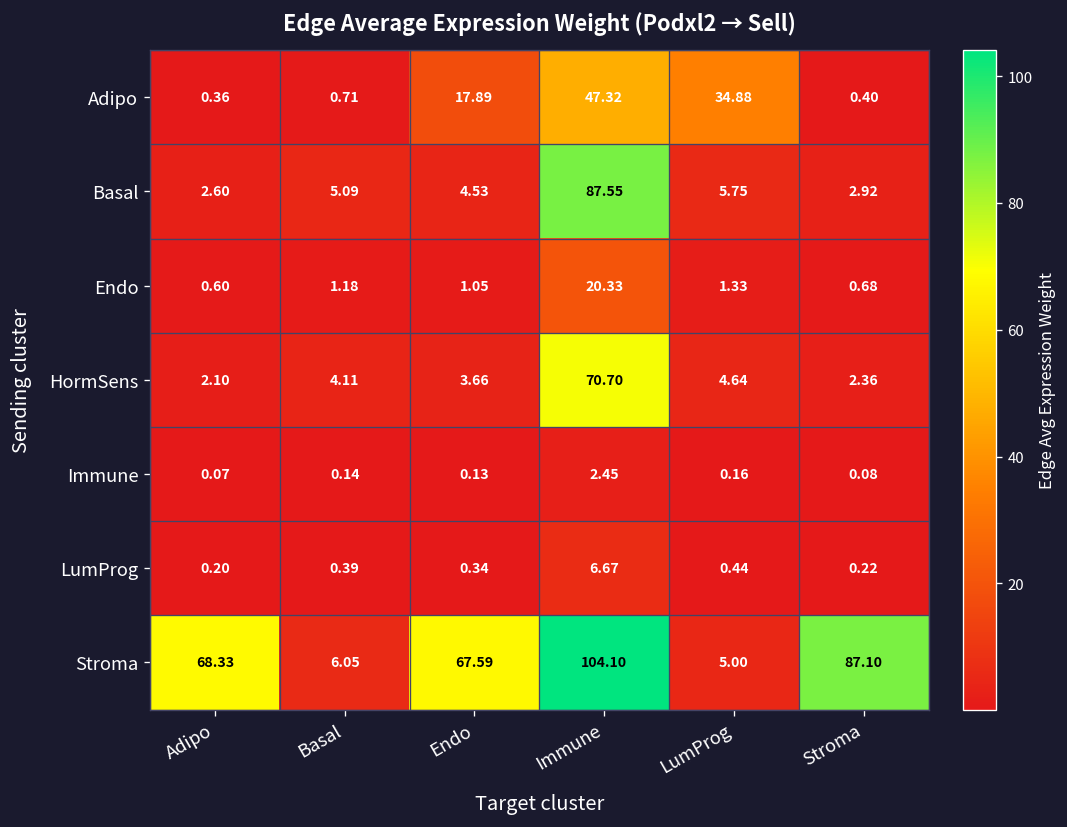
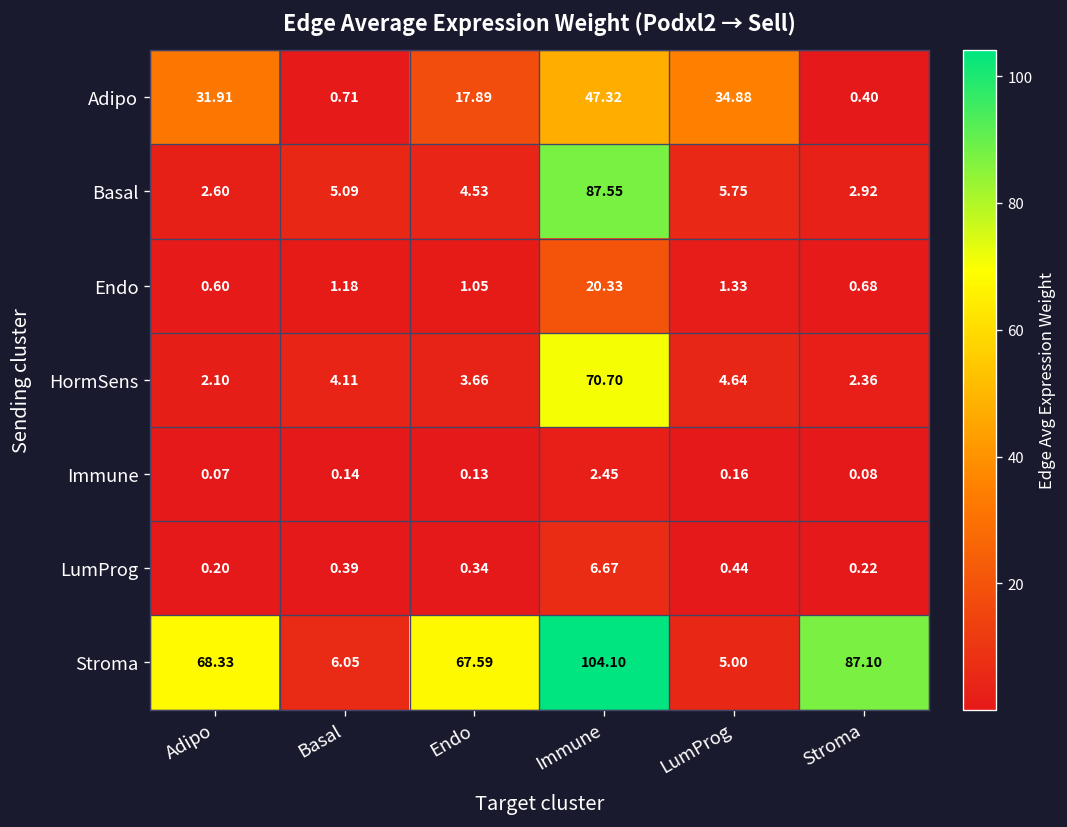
  {
    "Adipo": {
-     "Adipo": 0.36,
+     "Adipo": 31.91,
      "Basal": 0.71,
      "Endo": 17.89,
      "Immune": 47.32,
      "LumProg": 34.88,
      "Stroma": 0.40
    },
    "Basal": {
      "Adipo": 2.60,
      "Basal": 5.09,
      "Endo": 4.53,
      "Immune": 87.55,
      "LumProg": 5.75,
      "Stroma": 2.92
    },
    "Endo": {
      "Adipo": 0.60,
      "Basal": 1.18,
      "Endo": 1.05,
      "Immune": 20.33,
      "LumProg": 1.33,
      "Stroma": 0.68
    },
    "HormSens": {
      "Adipo": 2.10,
      "Basal": 4.11,
      "Endo": 3.66,
      "Immune": 70.70,
      "LumProg": 4.64,
      "Stroma": 2.36
    },
    "Immune": {
      "Adipo": 0.07,
      "Basal": 0.14,
      "Endo": 0.13,
      "Immune": 2.45,
      "LumProg": 0.16,
      "Stroma": 0.08
    },
    "LumProg": {
      "Adipo": 0.20,
      "Basal": 0.39,
      "Endo": 0.34,
      "Immune": 6.67,
      "LumProg": 0.44,
      "Stroma": 0.22
    },
    "Stroma": {
      "Adipo": 68.33,
      "Basal": 6.05,
      "Endo": 67.59,
      "Immune": 104.10,
      "LumProg": 5.00,
      "Stroma": 87.10
    }
  }
